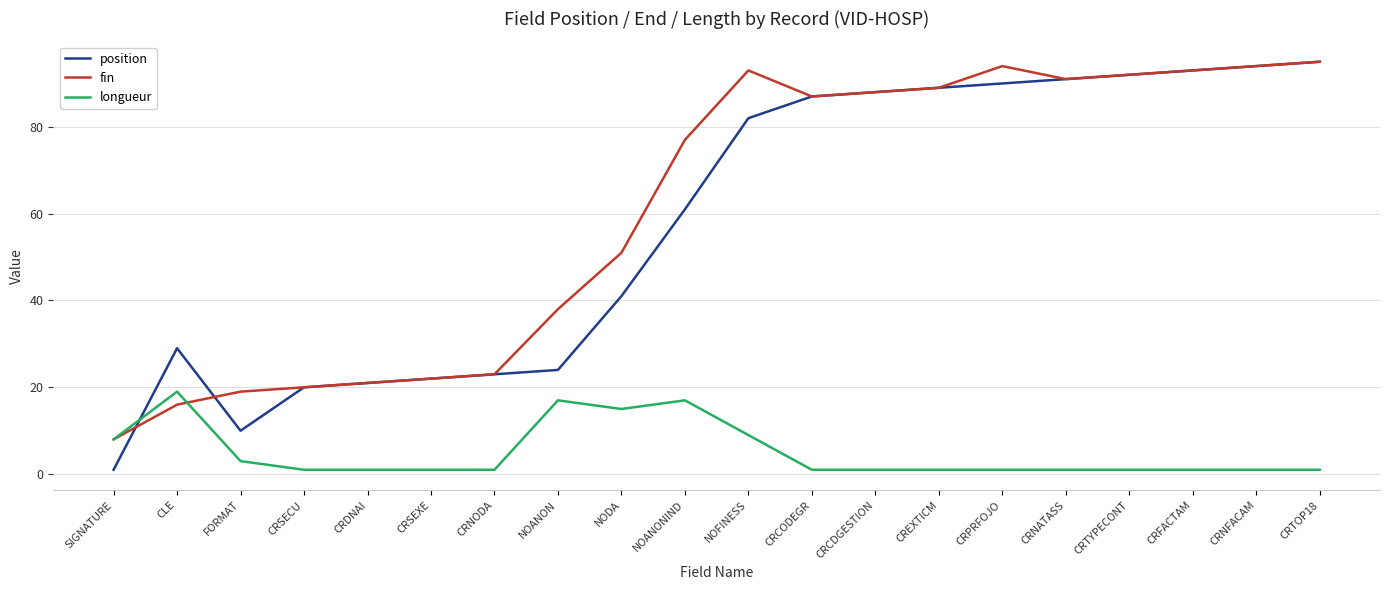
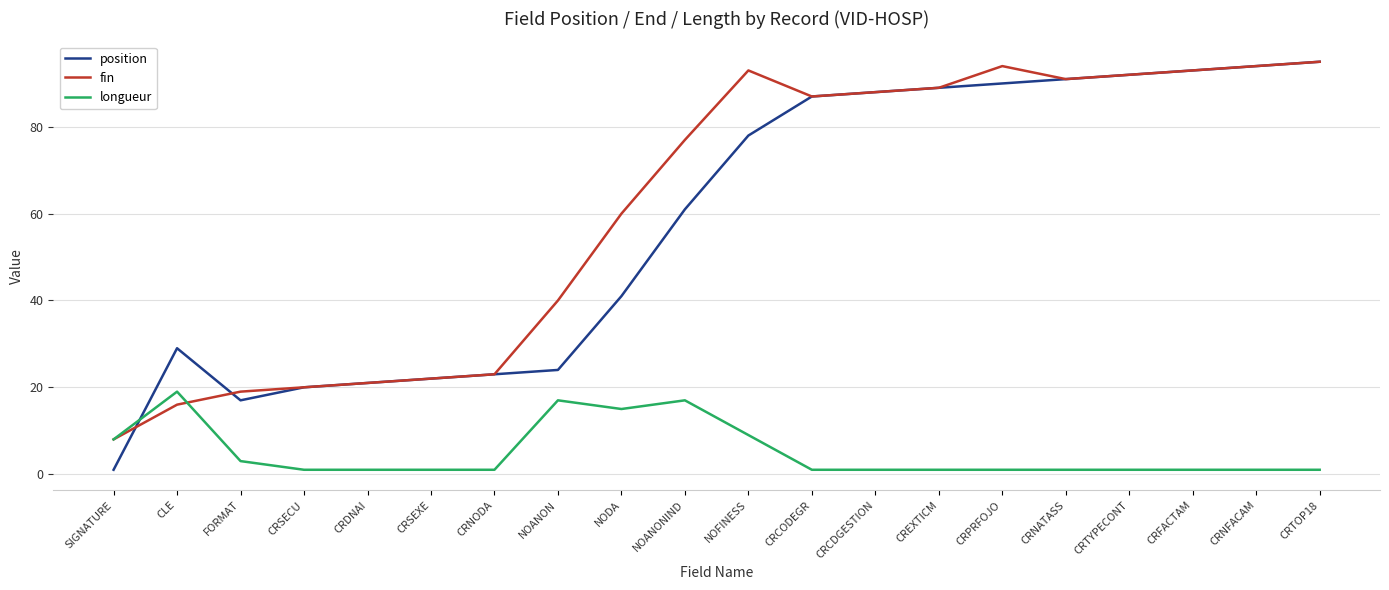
  {
    "position": {
      "SIGNATURE": 1,
      "CLE": 29,
-     "FORMAT": 10,
+     "FORMAT": 17,
      "NOANON": 24,
      "NODA": 41,
      "NOANONIND": 61,
-     "NOFINESS": 82,
+     "NOFINESS": 78,
      "CRPRFOJO": 90
    },
    "fin": {
      "CLE": 16,
      "FORMAT": 19,
-     "NOANON": 38,
-     "NODA": 51,
+     "NOANON": 40,
+     "NODA": 60,
      "NOANONIND": 77,
      "NOFINESS": 93,
      "CRPRFOJO": 94
    },
    "longueur": {
      "CLE": 19,
      "FORMAT": 3,
      "CRSECU": 1,
      "CRDNAI": 1,
      "CRSEXE": 1,
      "CRNODA": 1,
      "NOANON": 17,
      "NODA": 15,
      "NOANONIND": 17,
      "NOFINESS": 9,
      "CRCODEGR": 1,
      "CRCDGESTION": 1,
      "CREXTICM": 1,
      "CRPRFOJO": 1,
      "CRNATASS": 1,
      "CRTYPECONT": 1,
      "CRFACTAM": 1,
      "CRNFACAM": 1,
      "CRTOP18": 1
    }
  }
